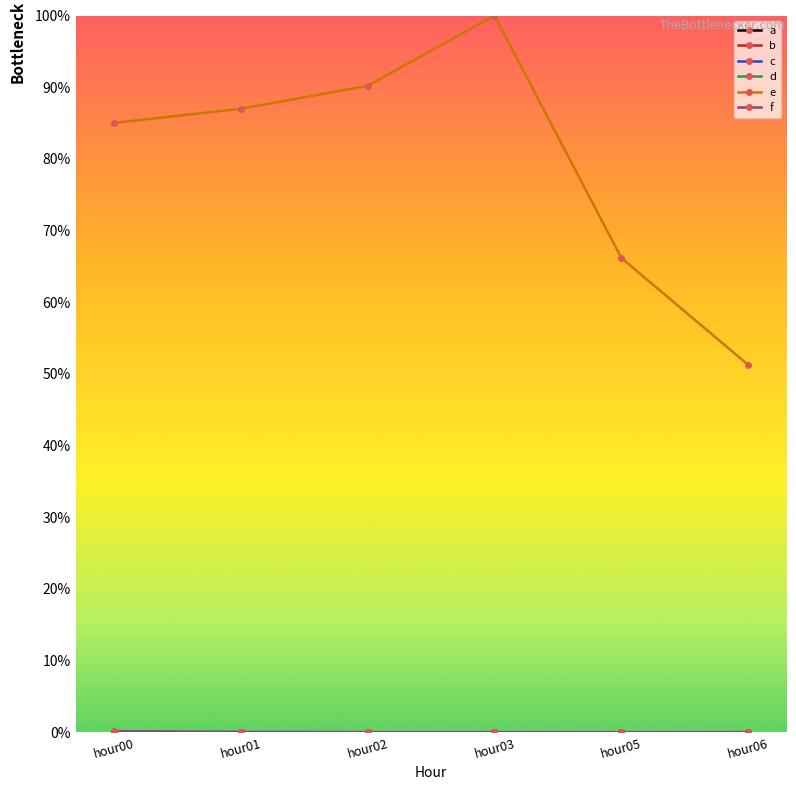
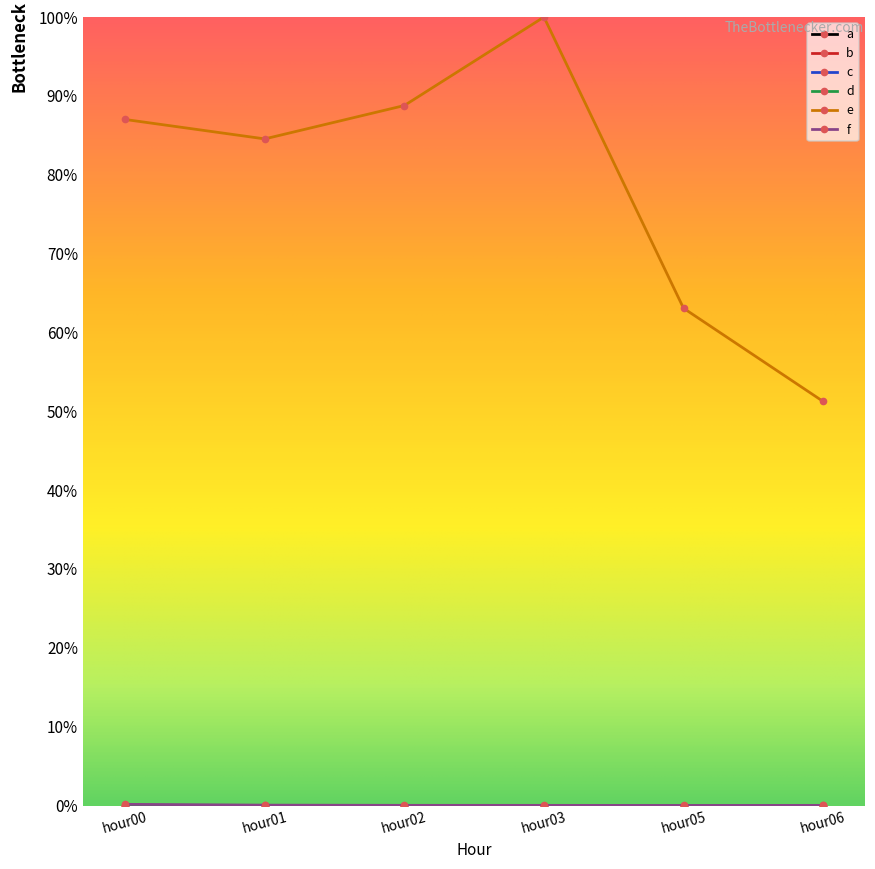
  {
    "e": {
-     "hour00": "85%",
-     "hour01": "87%",
-     "hour02": "90%",
+     "hour00": "87%",
+     "hour01": "85%",
+     "hour02": "89%",
      "hour03": "100%",
-     "hour05": "66%",
+     "hour05": "63%",
      "hour06": "51%"
    }
  }
